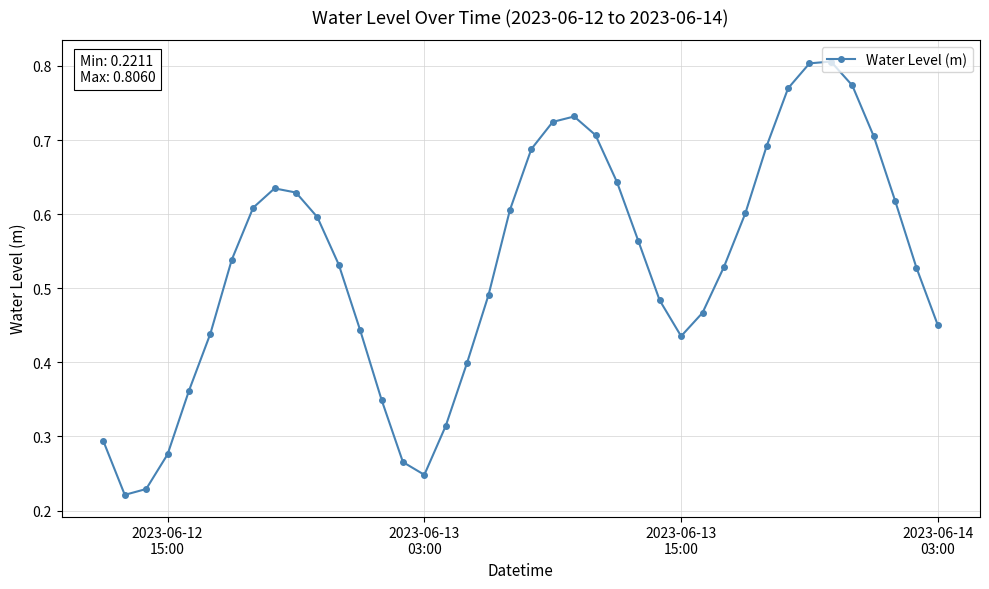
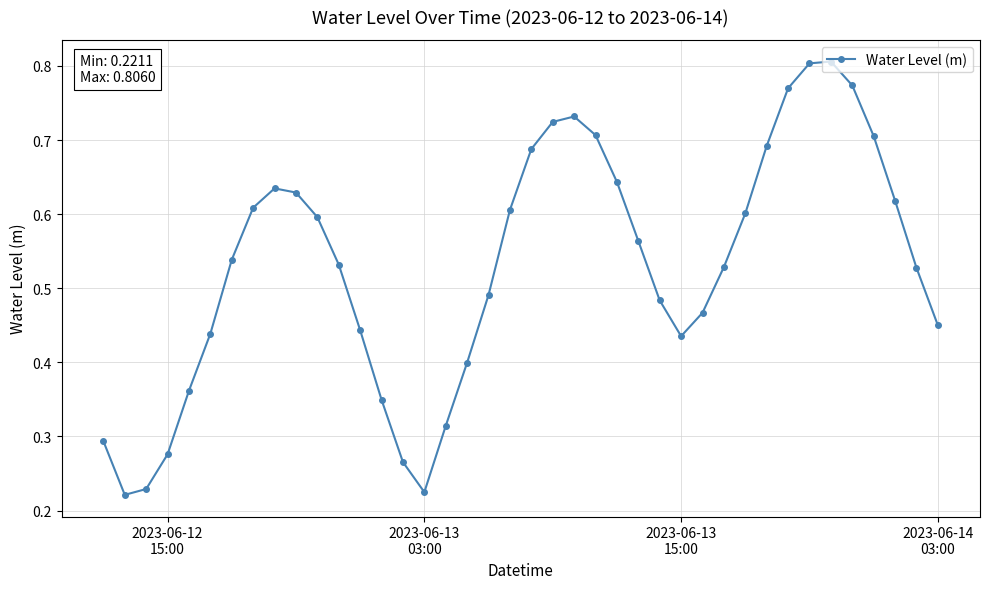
  {
    "2023-06-12 15:00": 0.28,
-   "2023-06-13 03:00": 0.25,
+   "2023-06-13 03:00": 0.22,
    "2023-06-13 15:00": 0.44,
    "2023-06-14 03:00": 0.45
  }
